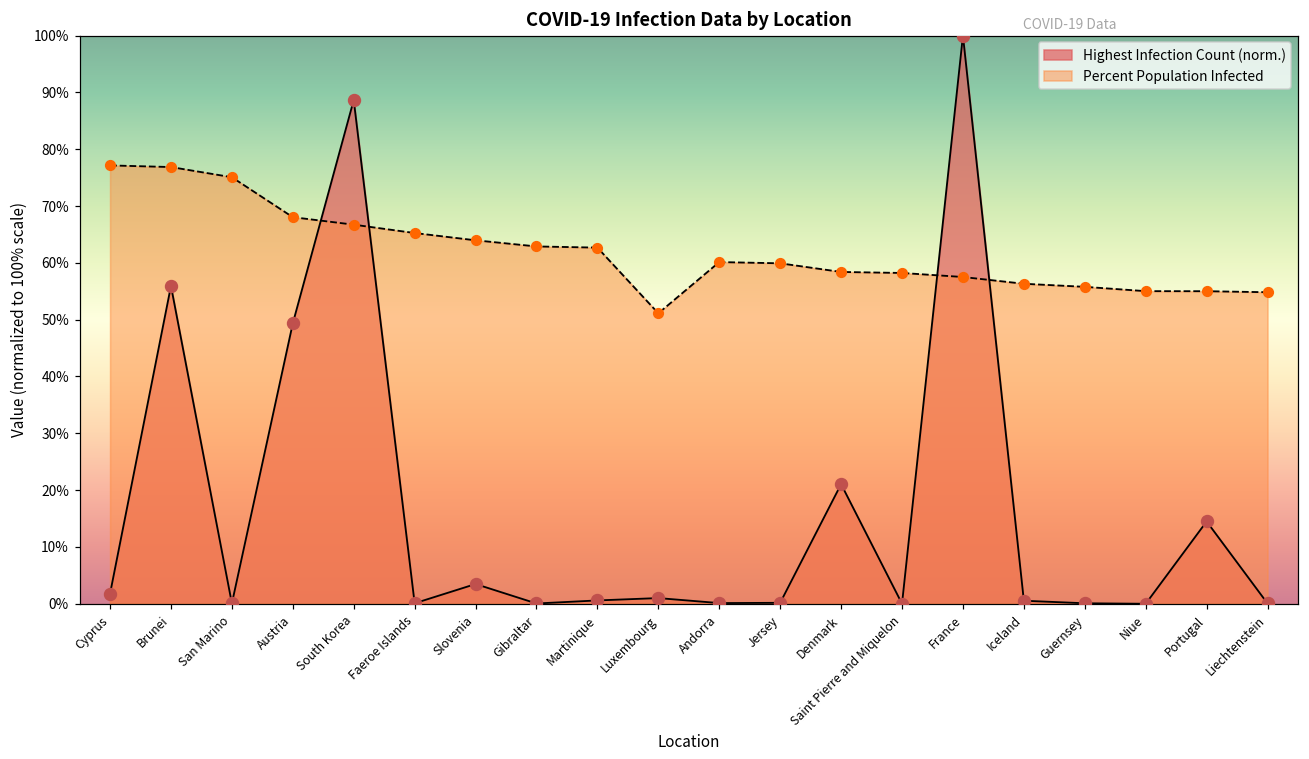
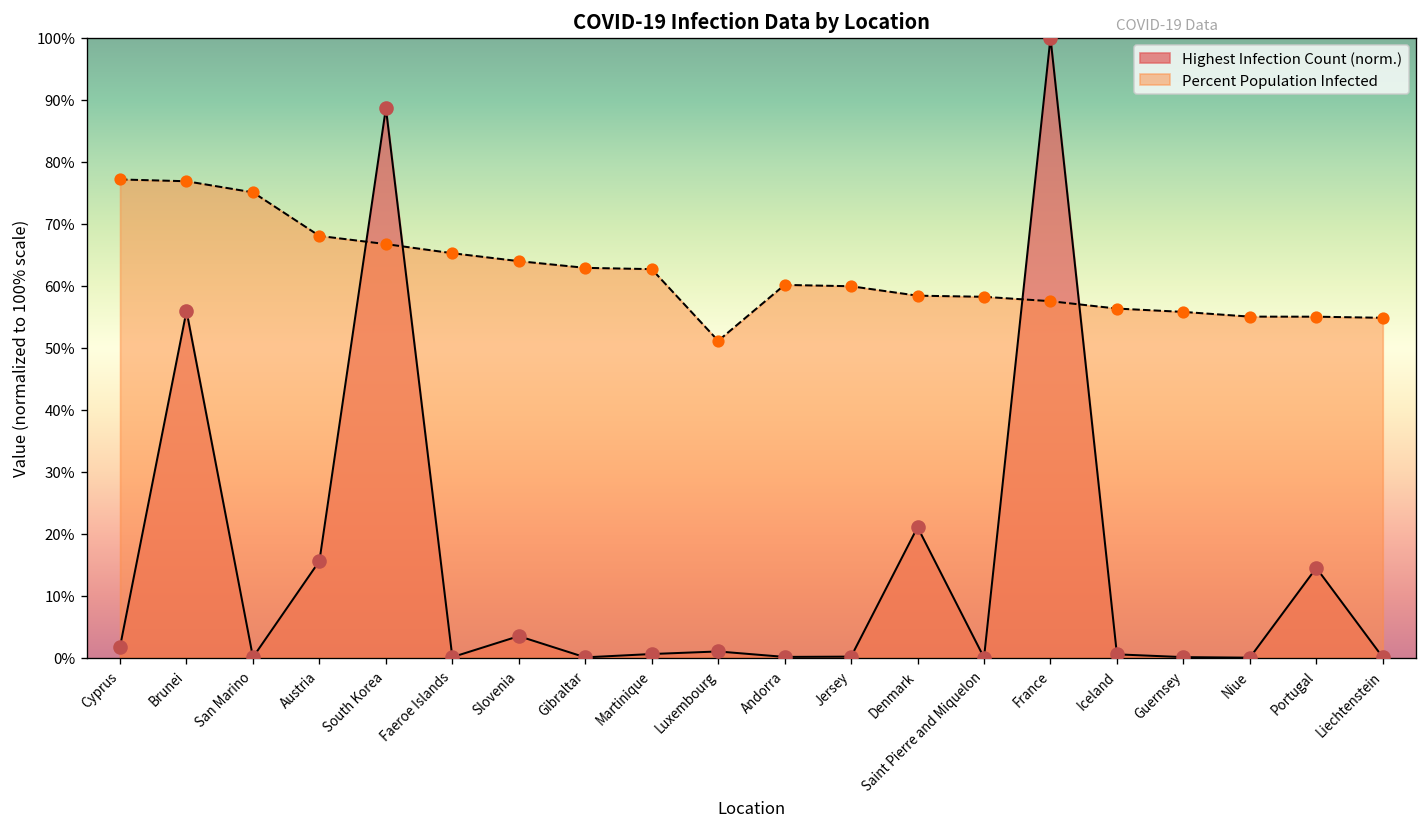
  {
    "Highest Infection Count (norm.)": {
      "Cyprus": "2%",
      "Brunei": "56%",
      "San Marino": "0%",
-     "Austria": "49%",
+     "Austria": "16%",
      "South Korea": "89%",
      "Faeroe Islands": "0%",
      "Slovenia": "3%",
      "Gibraltar": "0%",
      "Martinique": "1%",
      "Luxembourg": "1%",
      "Andorra": "0%",
      "Jersey": "0%",
      "Denmark": "21%",
      "Saint Pierre and Miquelon": "0%",
      "France": "100%",
      "Iceland": "1%",
      "Guernsey": "0%",
      "Niue": "0%",
      "Portugal": "14%",
      "Liechtenstein": "0%"
    },
    "Percent Population Infected": {
      "Cyprus": "77%",
      "Brunei": "77%",
      "San Marino": "75%",
      "Austria": "68%",
      "South Korea": "67%",
      "Faeroe Islands": "65%",
      "Slovenia": "64%",
      "Gibraltar": "63%",
      "Martinique": "63%",
      "Luxembourg": "51%",
      "Andorra": "60%",
      "Jersey": "60%",
      "Denmark": "58%",
      "Saint Pierre and Miquelon": "58%",
      "France": "58%",
      "Iceland": "56%",
      "Guernsey": "56%",
      "Niue": "55%",
      "Portugal": "55%",
      "Liechtenstein": "55%"
    }
  }
